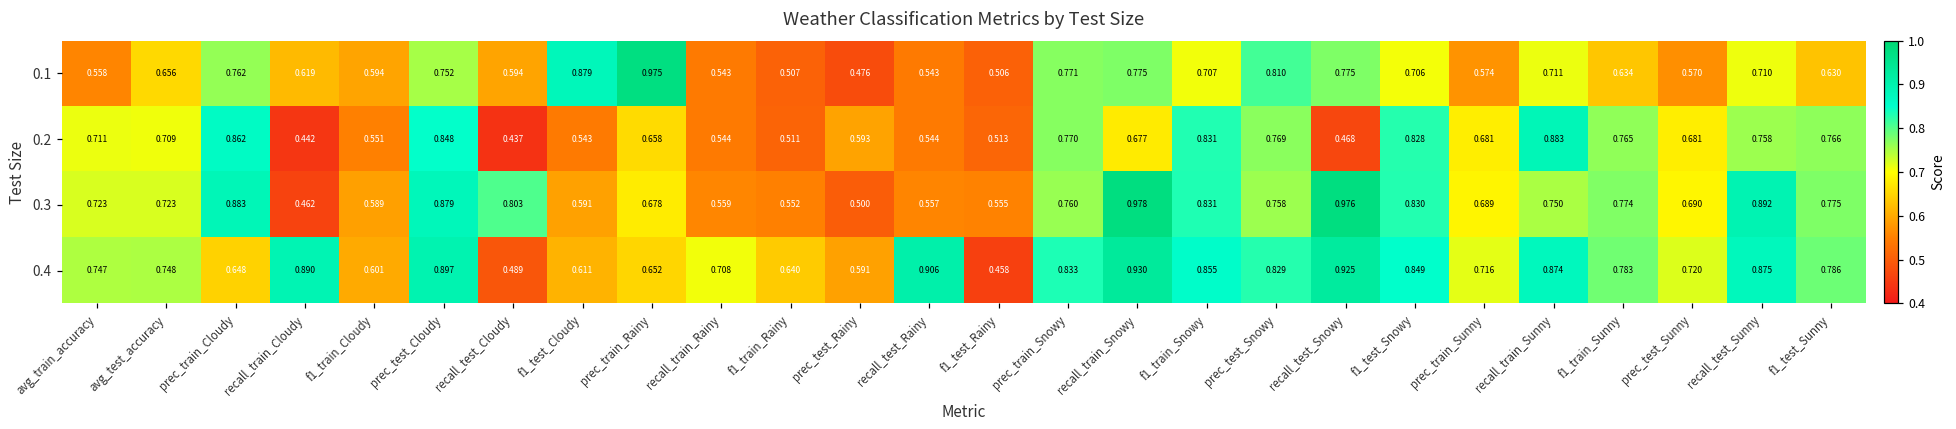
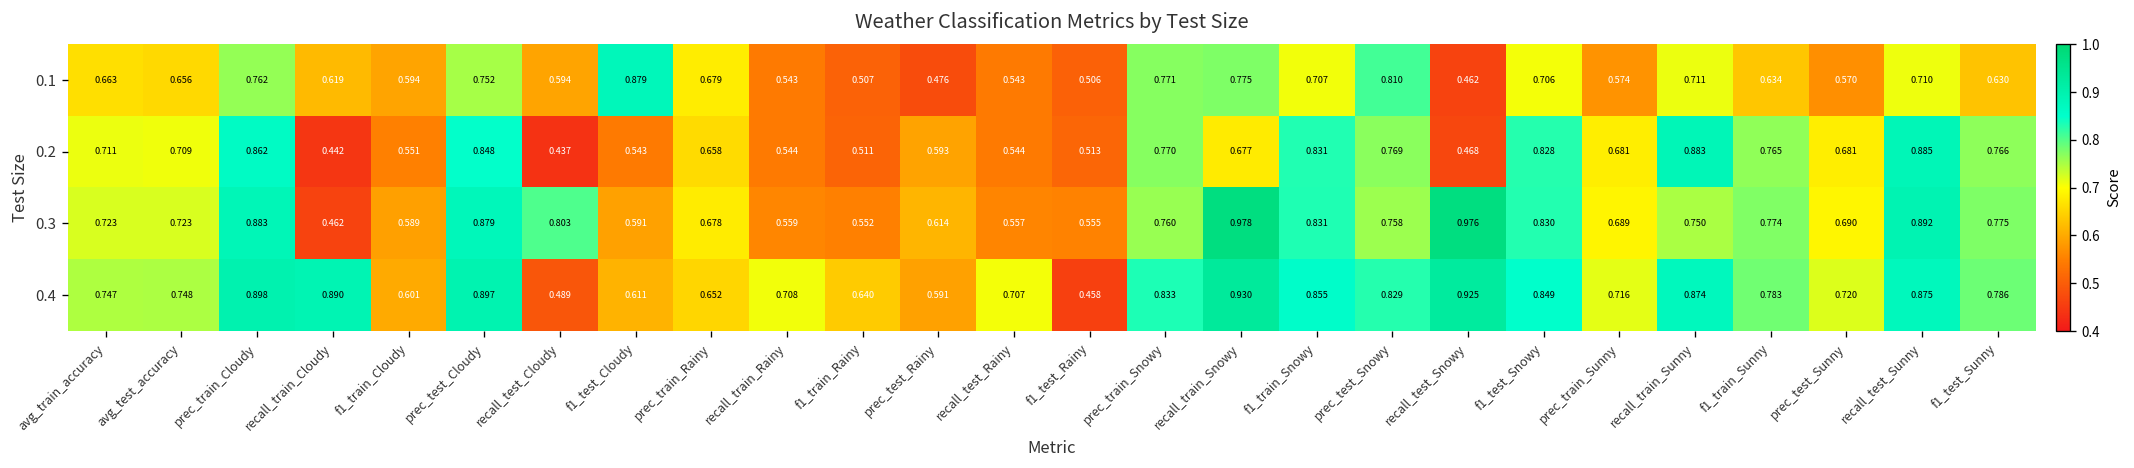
  {
    "0.1": {
-     "avg_train_accuracy": 0.558,
+     "avg_train_accuracy": 0.663,
      "avg_test_accuracy": 0.656,
      "prec_train_Cloudy": 0.762,
      "recall_train_Cloudy": 0.619,
      "f1_train_Cloudy": 0.594,
      "prec_test_Cloudy": 0.752,
      "recall_test_Cloudy": 0.594,
      "f1_test_Cloudy": 0.879,
-     "prec_train_Rainy": 0.975,
+     "prec_train_Rainy": 0.679,
      "recall_train_Rainy": 0.543,
      "f1_train_Rainy": 0.507,
      "prec_test_Rainy": 0.476,
      "recall_test_Rainy": 0.543,
      "f1_test_Rainy": 0.506,
      "prec_train_Snowy": 0.771,
      "recall_train_Snowy": 0.775,
      "f1_train_Snowy": 0.707,
      "prec_test_Snowy": 0.810,
-     "recall_test_Snowy": 0.775,
+     "recall_test_Snowy": 0.462,
      "f1_test_Snowy": 0.706,
      "prec_train_Sunny": 0.574,
      "recall_train_Sunny": 0.711,
      "f1_train_Sunny": 0.634,
      "prec_test_Sunny": 0.570,
      "recall_test_Sunny": 0.710,
      "f1_test_Sunny": 0.630
    },
    "0.2": {
      "avg_train_accuracy": 0.711,
      "avg_test_accuracy": 0.709,
      "prec_train_Cloudy": 0.862,
      "recall_train_Cloudy": 0.442,
      "f1_train_Cloudy": 0.551,
      "prec_test_Cloudy": 0.848,
      "recall_test_Cloudy": 0.437,
      "f1_test_Cloudy": 0.543,
      "prec_train_Rainy": 0.658,
      "recall_train_Rainy": 0.544,
      "f1_train_Rainy": 0.511,
      "prec_test_Rainy": 0.593,
      "recall_test_Rainy": 0.544,
      "f1_test_Rainy": 0.513,
      "prec_train_Snowy": 0.770,
      "recall_train_Snowy": 0.677,
      "f1_train_Snowy": 0.831,
      "prec_test_Snowy": 0.769,
      "recall_test_Snowy": 0.468,
      "f1_test_Snowy": 0.828,
      "prec_train_Sunny": 0.681,
      "recall_train_Sunny": 0.883,
      "f1_train_Sunny": 0.765,
      "prec_test_Sunny": 0.681,
-     "recall_test_Sunny": 0.758,
+     "recall_test_Sunny": 0.885,
      "f1_test_Sunny": 0.766
    },
    "0.3": {
      "avg_train_accuracy": 0.723,
      "avg_test_accuracy": 0.723,
      "prec_train_Cloudy": 0.883,
      "recall_train_Cloudy": 0.462,
      "f1_train_Cloudy": 0.589,
      "prec_test_Cloudy": 0.879,
      "recall_test_Cloudy": 0.803,
      "f1_test_Cloudy": 0.591,
      "prec_train_Rainy": 0.678,
      "recall_train_Rainy": 0.559,
      "f1_train_Rainy": 0.552,
-     "prec_test_Rainy": 0.500,
+     "prec_test_Rainy": 0.614,
      "recall_test_Rainy": 0.557,
      "f1_test_Rainy": 0.555,
      "prec_train_Snowy": 0.760,
      "recall_train_Snowy": 0.978,
      "f1_train_Snowy": 0.831,
      "prec_test_Snowy": 0.758,
      "recall_test_Snowy": 0.976,
      "f1_test_Snowy": 0.830,
      "prec_train_Sunny": 0.689,
      "recall_train_Sunny": 0.750,
      "f1_train_Sunny": 0.774,
      "prec_test_Sunny": 0.690,
      "recall_test_Sunny": 0.892,
      "f1_test_Sunny": 0.775
    },
    "0.4": {
      "avg_train_accuracy": 0.747,
      "avg_test_accuracy": 0.748,
-     "prec_train_Cloudy": 0.648,
+     "prec_train_Cloudy": 0.898,
      "recall_train_Cloudy": 0.890,
      "f1_train_Cloudy": 0.601,
      "prec_test_Cloudy": 0.897,
      "recall_test_Cloudy": 0.489,
      "f1_test_Cloudy": 0.611,
      "prec_train_Rainy": 0.652,
      "recall_train_Rainy": 0.708,
      "f1_train_Rainy": 0.640,
      "prec_test_Rainy": 0.591,
-     "recall_test_Rainy": 0.906,
+     "recall_test_Rainy": 0.707,
      "f1_test_Rainy": 0.458,
      "prec_train_Snowy": 0.833,
      "recall_train_Snowy": 0.930,
      "f1_train_Snowy": 0.855,
      "prec_test_Snowy": 0.829,
      "recall_test_Snowy": 0.925,
      "f1_test_Snowy": 0.849,
      "prec_train_Sunny": 0.716,
      "recall_train_Sunny": 0.874,
      "f1_train_Sunny": 0.783,
      "prec_test_Sunny": 0.720,
      "recall_test_Sunny": 0.875,
      "f1_test_Sunny": 0.786
    }
  }
